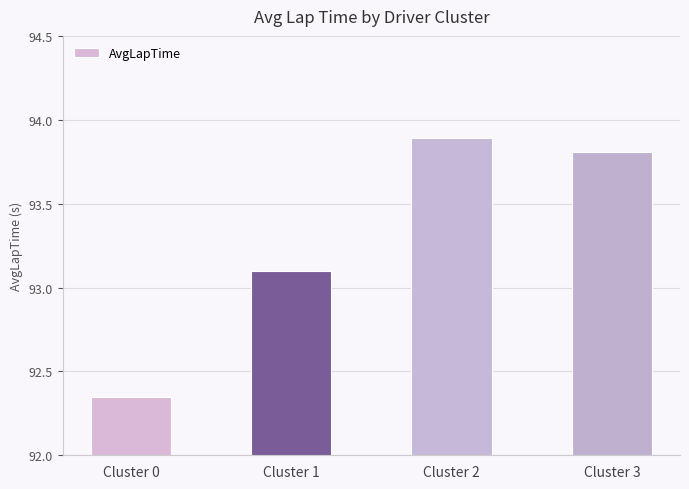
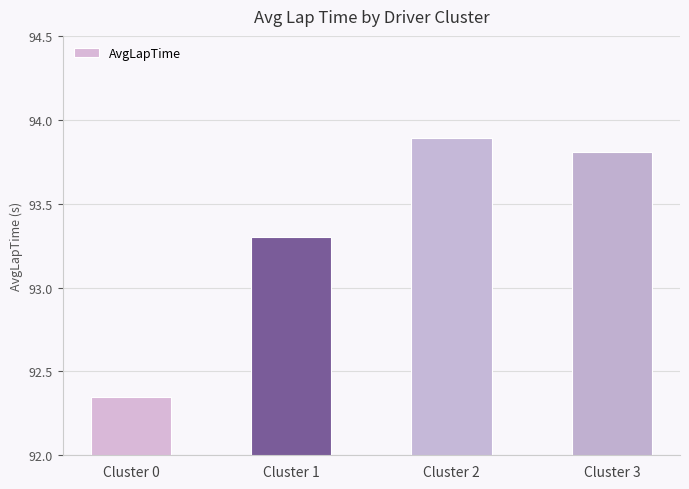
  {
    "Cluster 0": 92.35,
-   "Cluster 1": 93.1,
+   "Cluster 1": 93.3,
    "Cluster 2": 93.9,
    "Cluster 3": 93.8
  }
